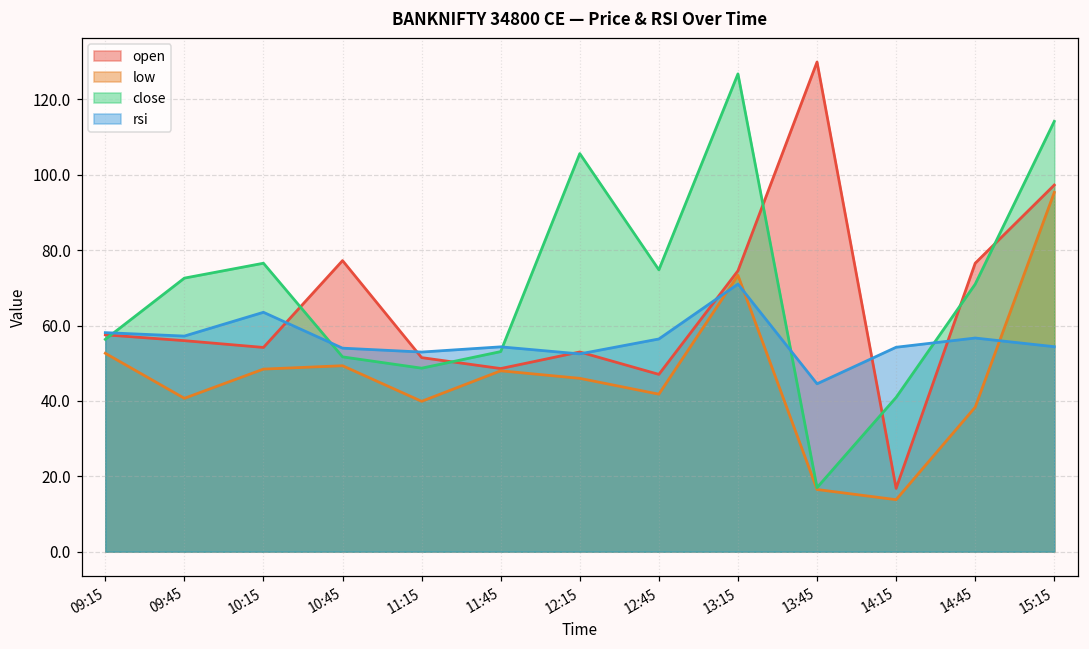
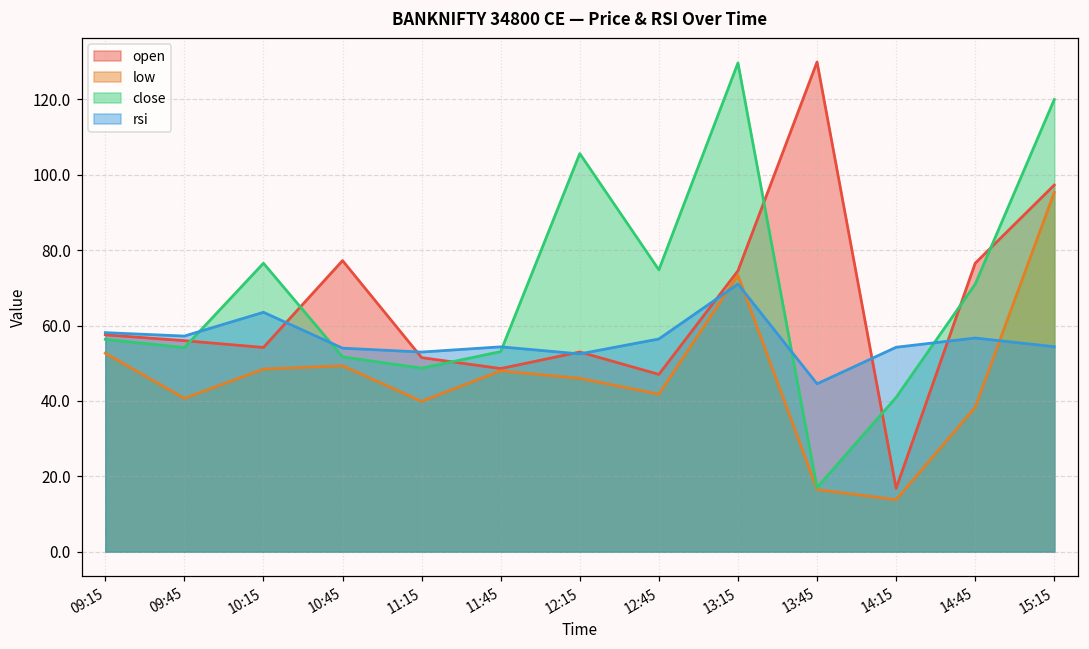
  {
    "close": {
      "09:15": 56,
-     "09:45": 73,
+     "09:45": 54,
      "10:15": 77,
      "10:45": 52,
      "11:15": 49,
      "11:45": 53,
      "12:15": 106,
      "12:45": 75,
-     "13:15": 127,
+     "13:15": 130,
      "14:15": 41,
      "14:45": 71,
-     "15:15": 114
+     "15:15": 120
    },
    "rsi": {
      "09:45": 57,
      "10:15": 64,
      "10:45": 54,
      "11:15": 53,
      "11:45": 54,
      "12:45": 56,
      "13:15": 71,
      "13:45": 45,
      "14:15": 54,
      "14:45": 57,
      "15:15": 54
    }
  }
